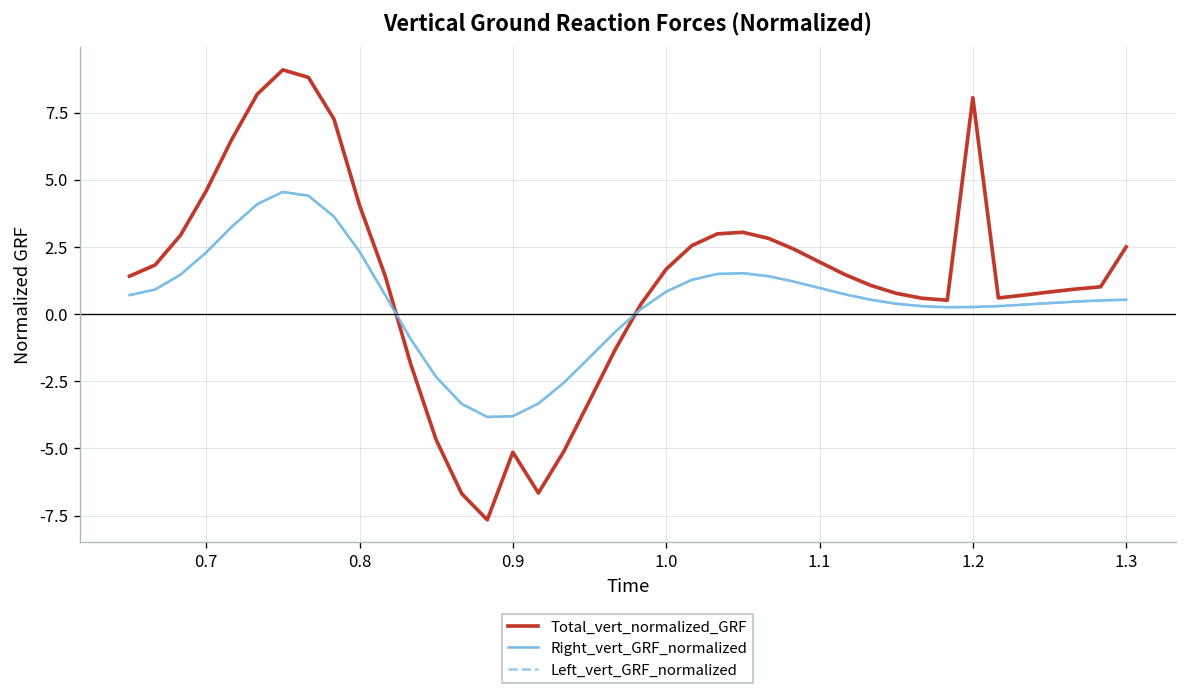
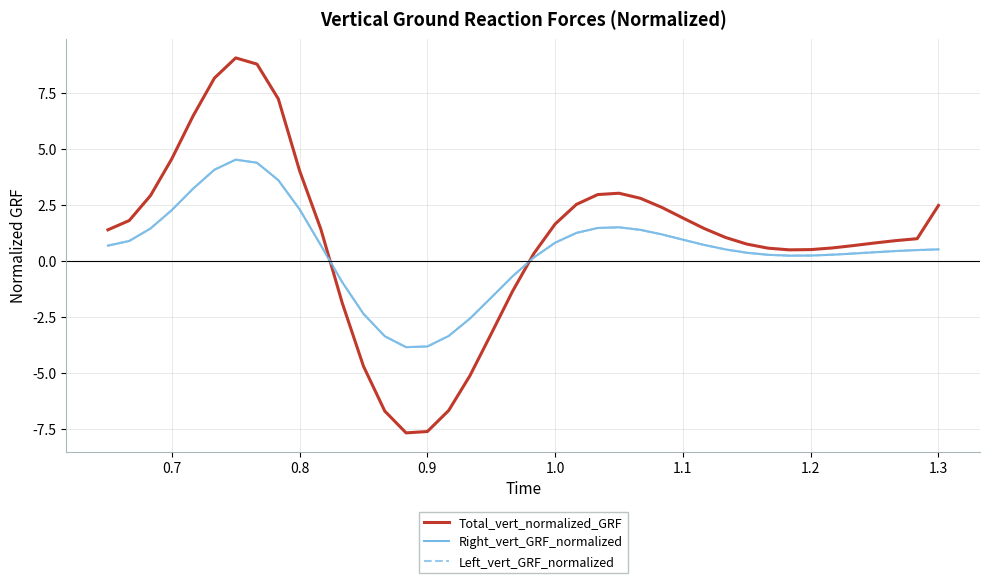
  {
    "Total_vert_normalized_GRF": {
      "0.7": 4.6,
      "0.8": 4.0,
-     "0.9": -5.1,
+     "0.9": -7.6,
      "1.0": 1.7,
      "1.1": 1.9,
-     "1.2": 8.1,
+     "1.2": 0.5,
      "1.3": 2.5
    }
  }
